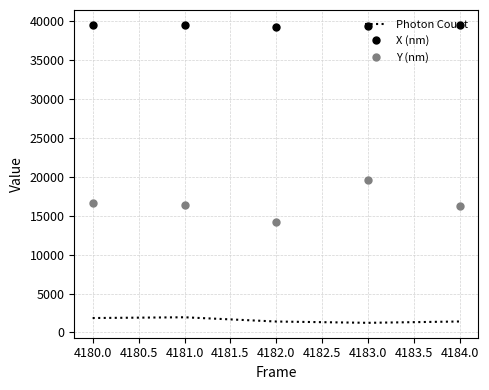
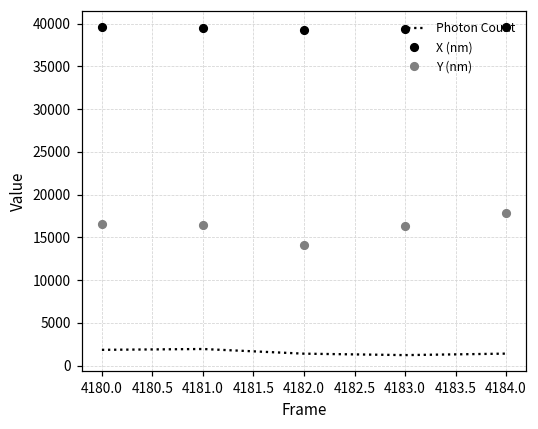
  {
    "Y (nm)": {
      "4180.0": 17000,
      "4181.0": 16000,
      "4182.0": 14000,
-     "4183.0": 20000,
-     "4184.0": 16000
+     "4183.0": 16000,
+     "4184.0": 18000
    }
  }
